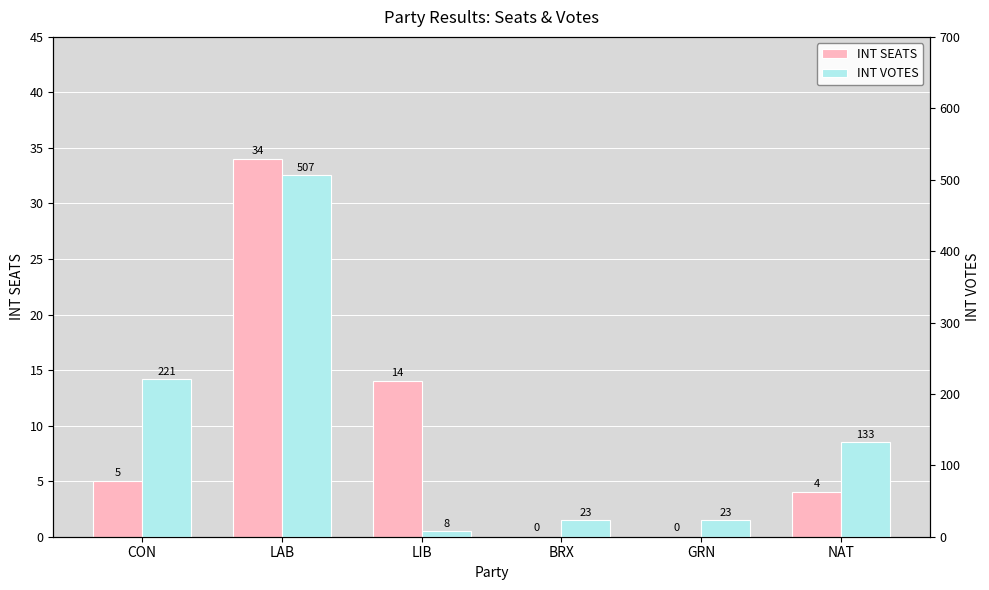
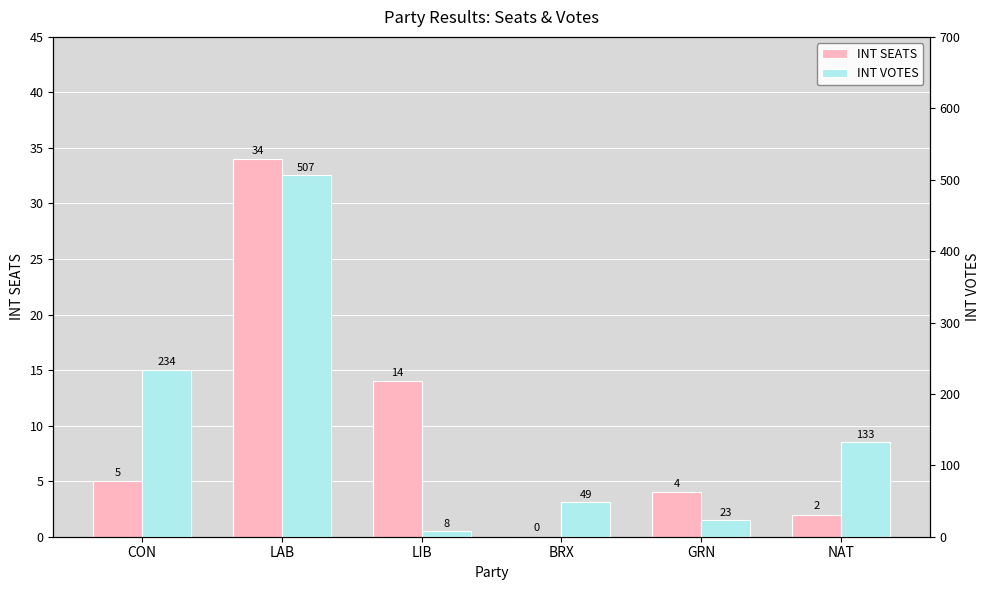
  {
    "INT SEATS": {
      "CON": 5,
      "LAB": 34,
      "LIB": 14,
      "BRX": 0,
-     "GRN": 0,
-     "NAT": 4
+     "GRN": 4,
+     "NAT": 2
    },
    "INT VOTES": {
-     "CON": 221,
+     "CON": 234,
      "LAB": 507,
      "LIB": 8,
-     "BRX": 23,
+     "BRX": 49,
      "GRN": 23,
      "NAT": 133
    }
  }
